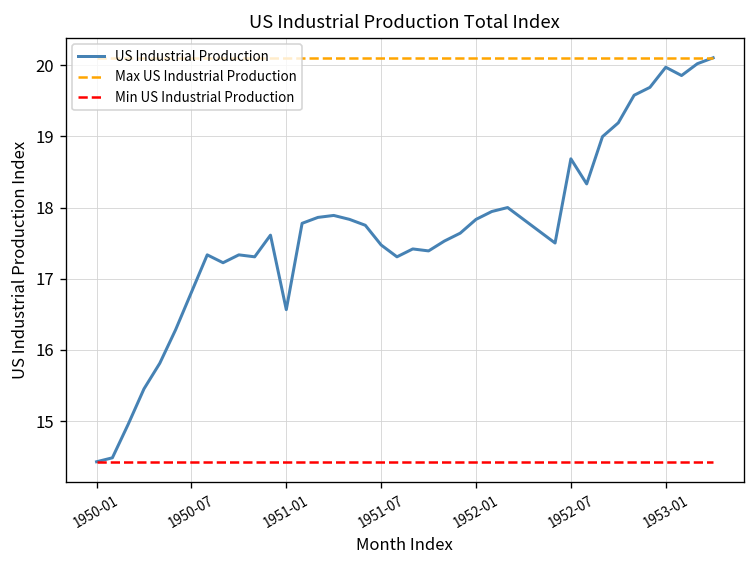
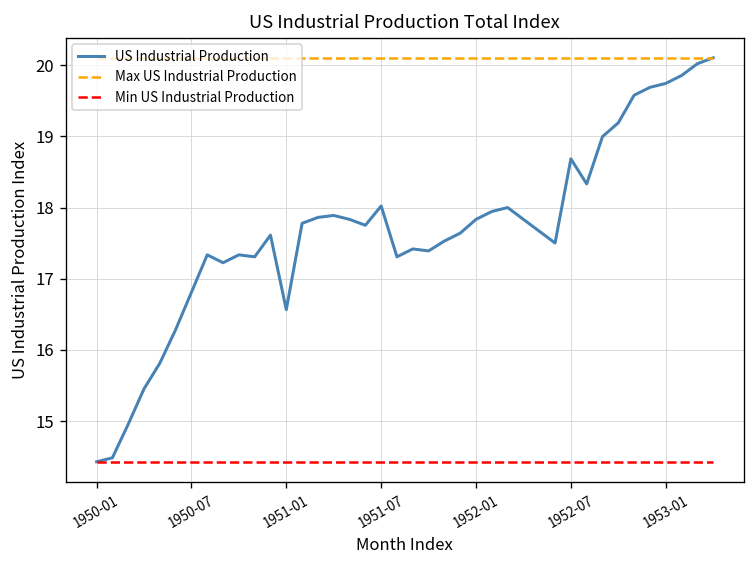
  {
    "US Industrial Production": {
      "1950-07": 16.8,
      "1951-01": 16.6,
-     "1951-07": 17.5,
+     "1951-07": 18.0,
      "1952-01": 17.8,
      "1952-07": 18.7,
-     "1953-01": 20.0
+     "1953-01": 19.7
    },
    "Max US Industrial Production": {
      "1951-07": 20.1,
      "1952-01": 20.1,
      "1952-07": 20.1,
      "1953-01": 20.1
    },
    "Min US Industrial Production": {
      "1950-07": 14.4,
      "1951-01": 14.4,
      "1951-07": 14.4,
      "1952-01": 14.4,
      "1952-07": 14.4,
      "1953-01": 14.4
    }
  }
